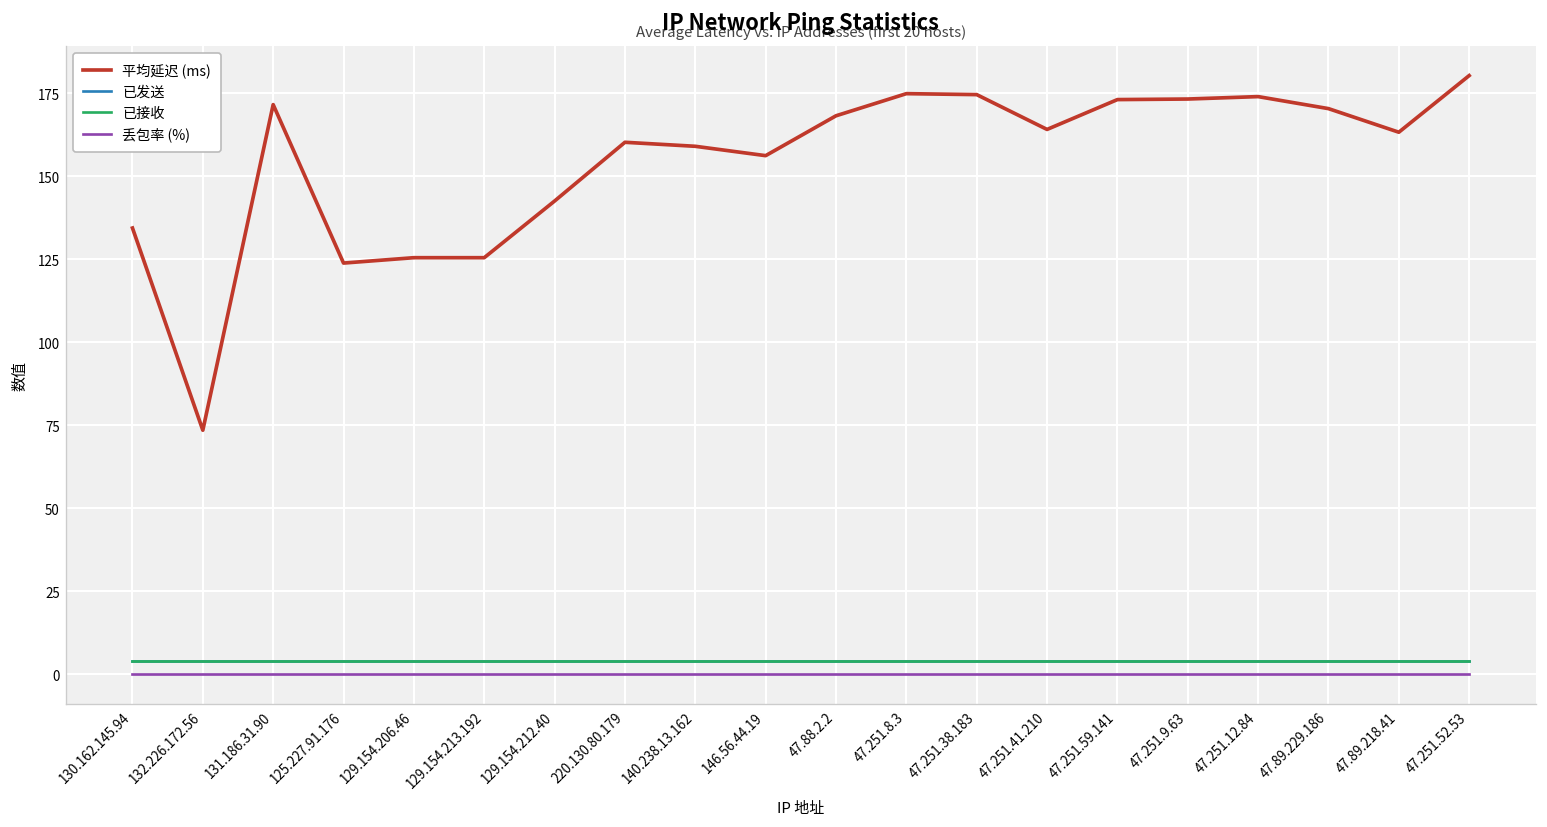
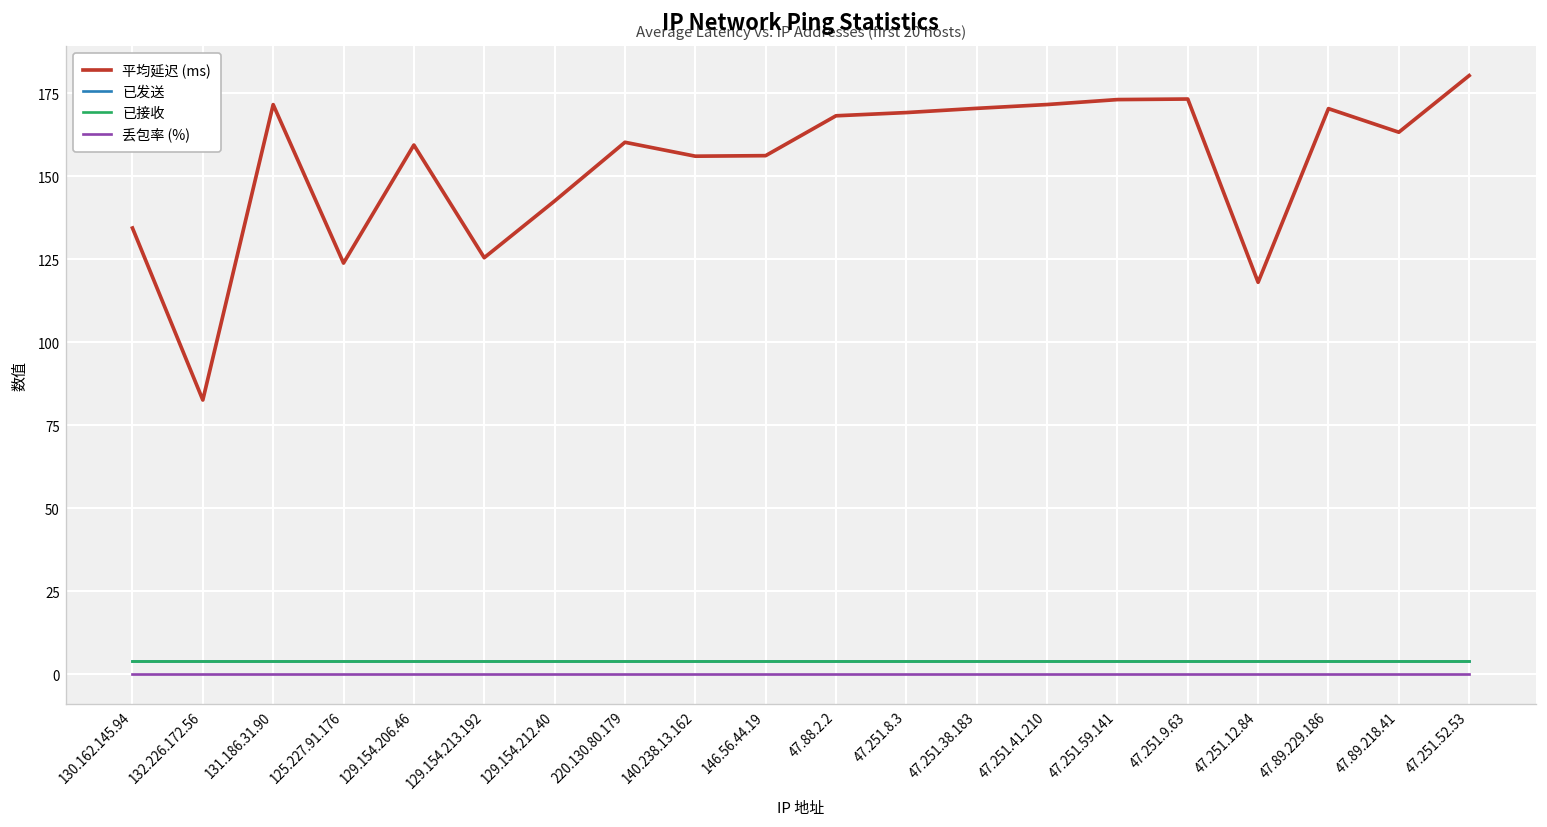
  {
    "平均延迟 (ms)": {
      "130.162.145.94": 134,
-     "132.226.172.56": 74,
+     "132.226.172.56": 83,
      "131.186.31.90": 172,
      "125.227.91.176": 124,
-     "129.154.206.46": 125,
+     "129.154.206.46": 159,
      "129.154.213.192": 125,
      "129.154.212.40": 143,
      "220.130.80.179": 160,
-     "140.238.13.162": 159,
+     "140.238.13.162": 156,
      "146.56.44.19": 156,
      "47.88.2.2": 168,
-     "47.251.8.3": 175,
-     "47.251.38.183": 175,
-     "47.251.41.210": 164,
+     "47.251.8.3": 169,
+     "47.251.38.183": 170,
+     "47.251.41.210": 172,
      "47.251.59.141": 173,
      "47.251.9.63": 173,
-     "47.251.12.84": 174,
+     "47.251.12.84": 118,
      "47.89.229.186": 170,
      "47.89.218.41": 163,
      "47.251.52.53": 180
    },
    "已接收": {
      "130.162.145.94": 4,
      "132.226.172.56": 4,
      "131.186.31.90": 4,
      "125.227.91.176": 4,
      "129.154.206.46": 4,
      "129.154.213.192": 4,
      "129.154.212.40": 4,
      "220.130.80.179": 4,
      "140.238.13.162": 4,
      "146.56.44.19": 4,
      "47.88.2.2": 4,
      "47.251.8.3": 4,
      "47.251.38.183": 4,
      "47.251.41.210": 4,
      "47.251.59.141": 4,
      "47.251.9.63": 4,
      "47.251.12.84": 4,
      "47.89.229.186": 4,
      "47.89.218.41": 4,
      "47.251.52.53": 4
    },
    "丢包率 (%)": {
      "130.162.145.94": 0,
      "132.226.172.56": 0,
      "131.186.31.90": 0,
      "125.227.91.176": 0,
      "129.154.206.46": 0,
      "129.154.213.192": 0,
      "129.154.212.40": 0,
      "220.130.80.179": 0,
      "140.238.13.162": 0,
      "146.56.44.19": 0,
      "47.88.2.2": 0,
      "47.251.8.3": 0,
      "47.251.38.183": 0,
      "47.251.41.210": 0,
      "47.251.59.141": 0,
      "47.251.9.63": 0,
      "47.251.12.84": 0,
      "47.89.229.186": 0,
      "47.89.218.41": 0,
      "47.251.52.53": 0
    }
  }
